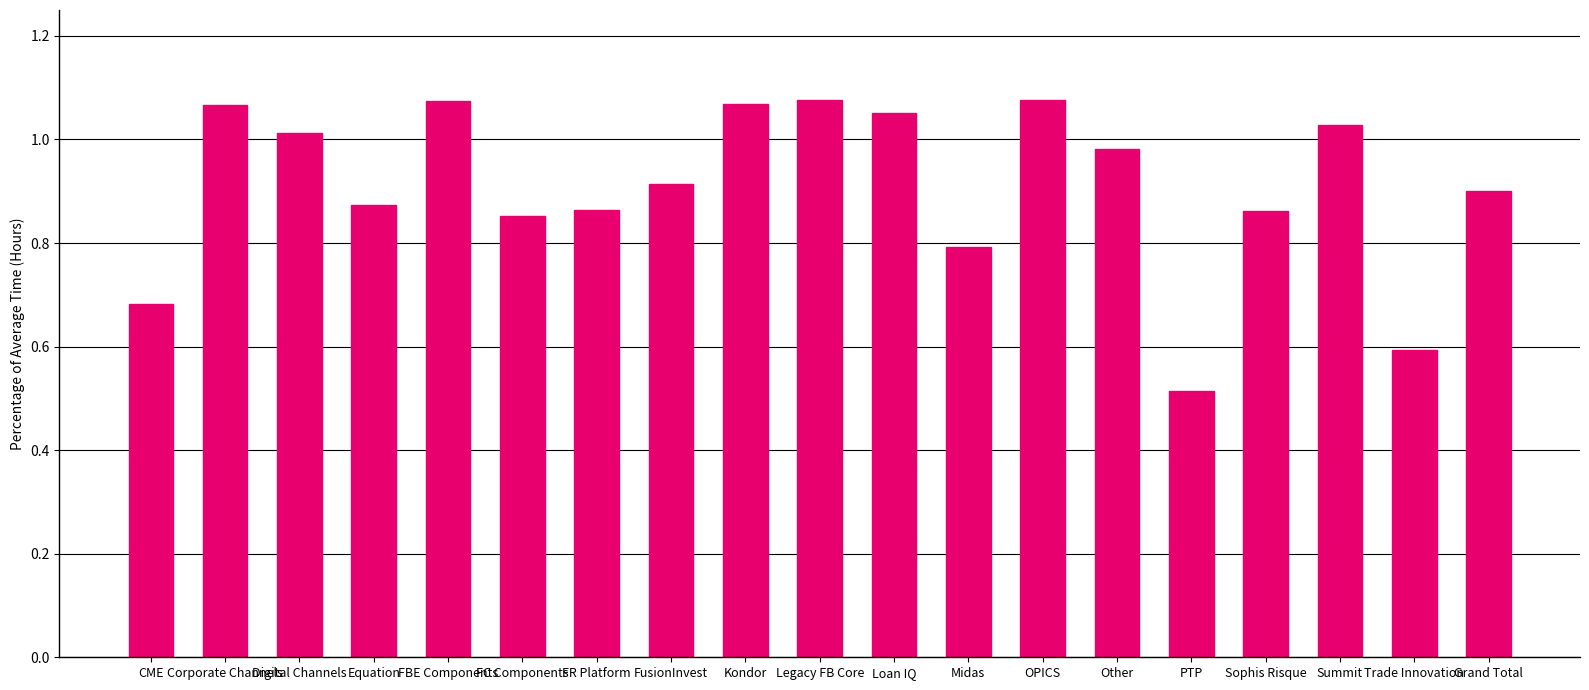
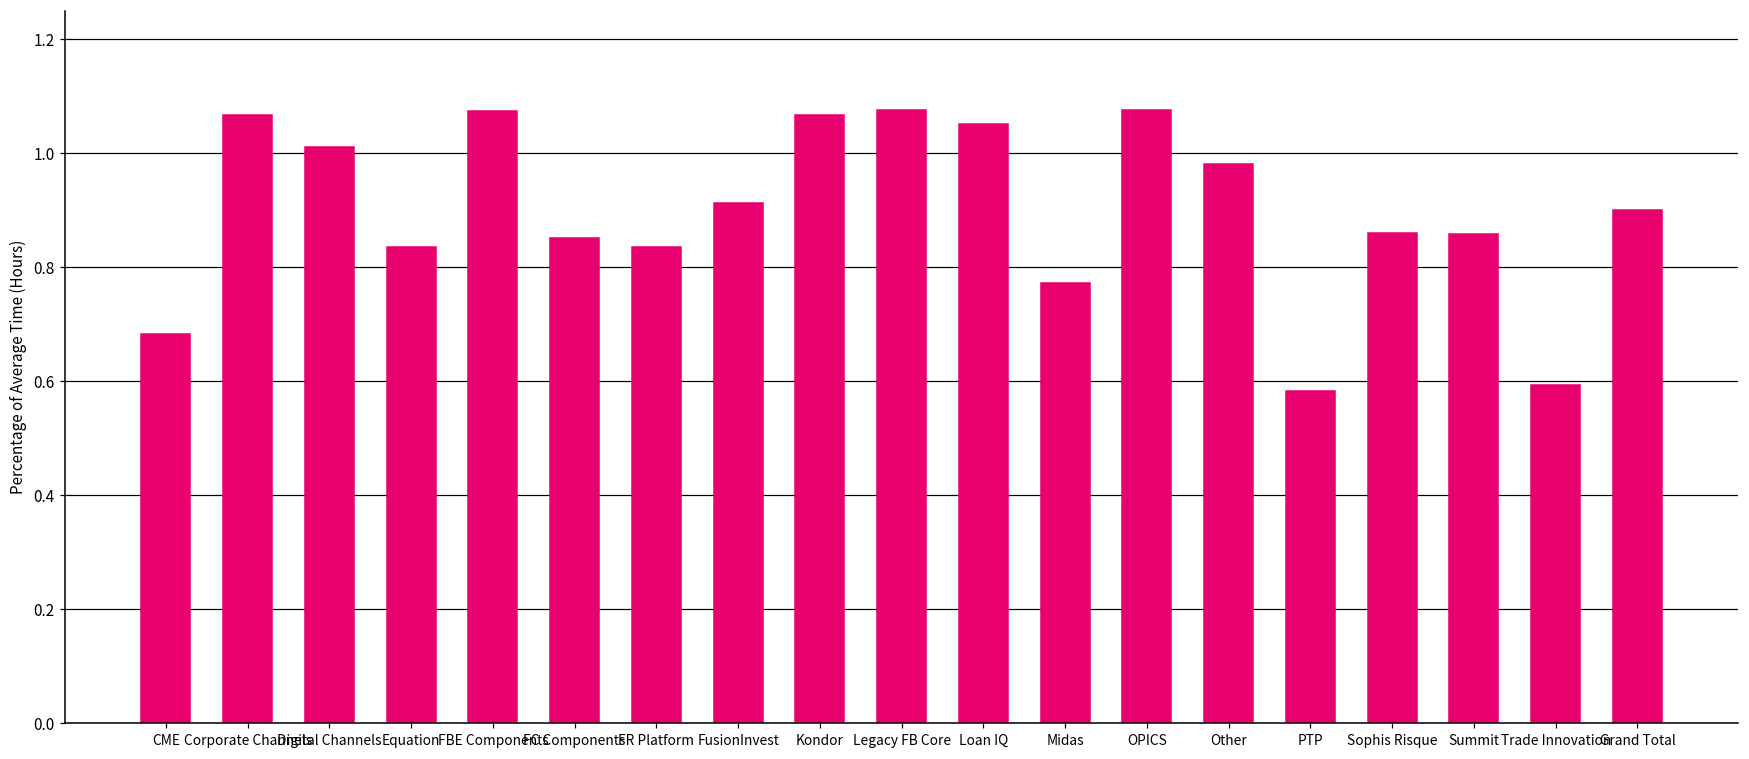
  {
    "CME": 0.68,
-   "Equation": 0.87,
-   "FR Platform": 0.86,
+   "Equation": 0.84,
+   "FR Platform": 0.83,
    "FusionInvest": 0.91,
    "Kondor": 1.07,
    "Legacy FB Core": 1.08,
    "Loan IQ": 1.05,
-   "Midas": 0.79,
+   "Midas": 0.77,
    "OPICS": 1.08,
    "Other": 0.98,
-   "PTP": 0.51,
+   "PTP": 0.58,
    "Sophis Risque": 0.86,
-   "Summit": 1.03,
+   "Summit": 0.86,
    "Trade Innovation": 0.59,
    "Grand Total": 0.90
  }
